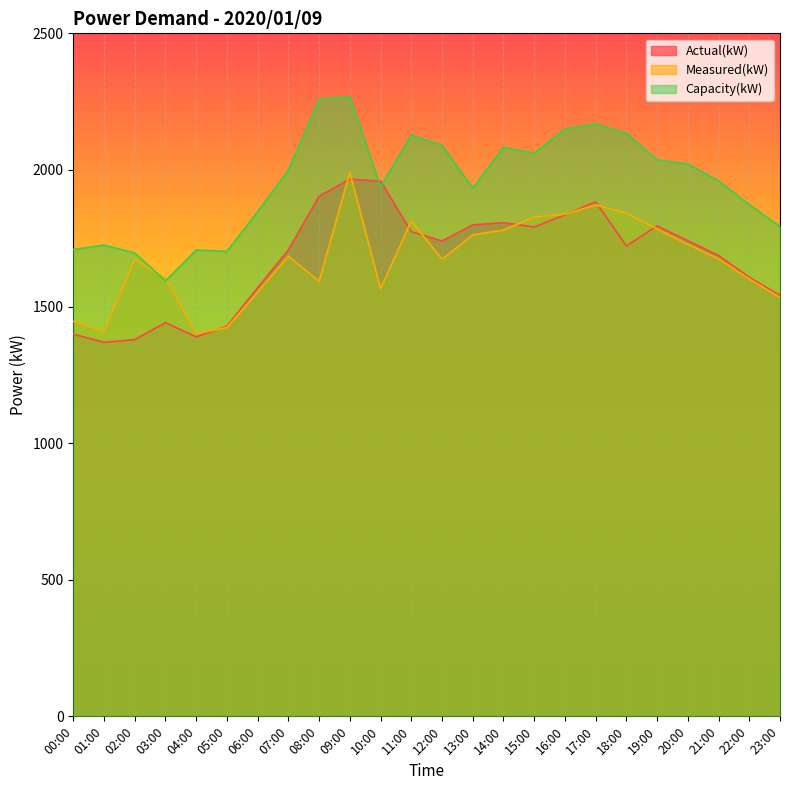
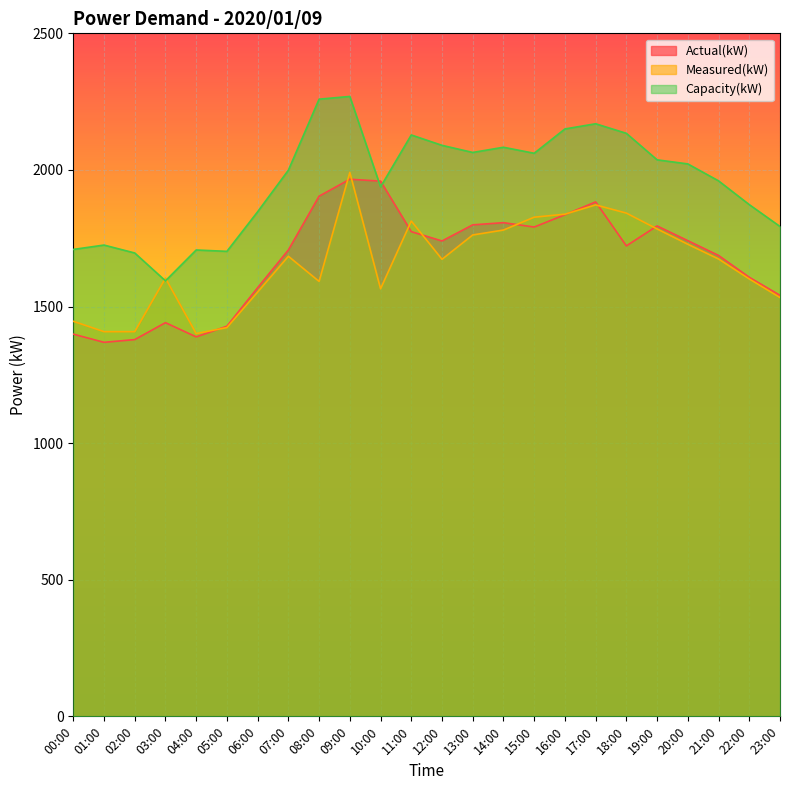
  {
    "Actual(kW)": {
      "00:00": 1400,
      "01:00": 1370,
      "02:00": 1380,
      "03:00": 1440,
      "04:00": 1390,
      "06:00": 1570,
      "07:00": 1710,
      "08:00": 1900,
      "09:00": 1970,
      "10:00": 1960,
      "11:00": 1770,
      "12:00": 1740,
      "13:00": 1800,
      "14:00": 1810,
      "15:00": 1790,
      "17:00": 1880,
      "18:00": 1720,
      "19:00": 1800,
      "20:00": 1740,
      "21:00": 1690
    },
    "Measured(kW)": {
      "00:00": 1450,
      "01:00": 1410,
-     "02:00": 1670,
+     "02:00": 1410,
      "03:00": 1600,
      "04:00": 1400,
      "06:00": 1550,
      "07:00": 1680,
      "08:00": 1590,
      "09:00": 1990,
      "10:00": 1570,
      "11:00": 1810,
      "12:00": 1670,
      "13:00": 1760,
      "14:00": 1780,
      "15:00": 1830,
      "17:00": 1870,
      "18:00": 1840,
      "19:00": 1780,
      "20:00": 1730,
      "21:00": 1670
    },
    "Capacity(kW)": {
      "00:00": 1710,
      "01:00": 1730,
      "02:00": 1700,
      "03:00": 1590,
      "04:00": 1710,
      "05:00": 1700,
      "06:00": 1850,
      "07:00": 2000,
      "08:00": 2260,
      "09:00": 2270,
      "10:00": 1940,
      "11:00": 2130,
      "12:00": 2090,
-     "13:00": 1930,
+     "13:00": 2060,
      "14:00": 2080,
      "15:00": 2060,
      "16:00": 2150,
      "17:00": 2170,
      "18:00": 2130,
      "19:00": 2040,
      "20:00": 2020,
      "21:00": 1960,
      "22:00": 1870,
      "23:00": 1790
    }
  }
